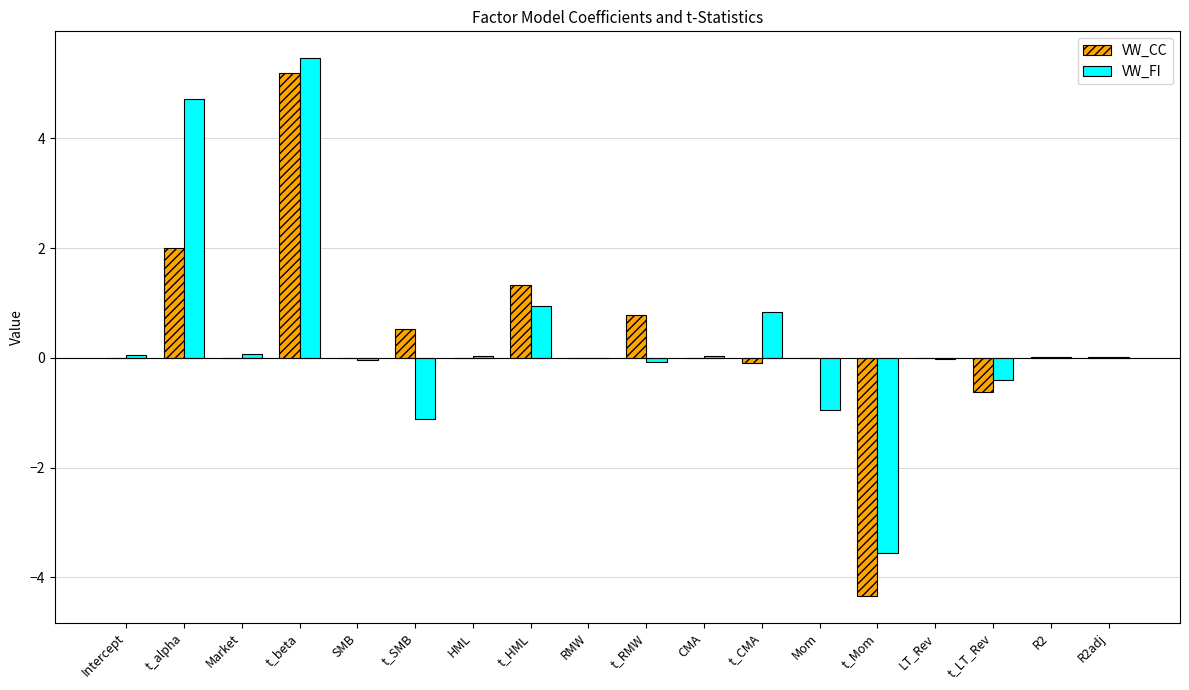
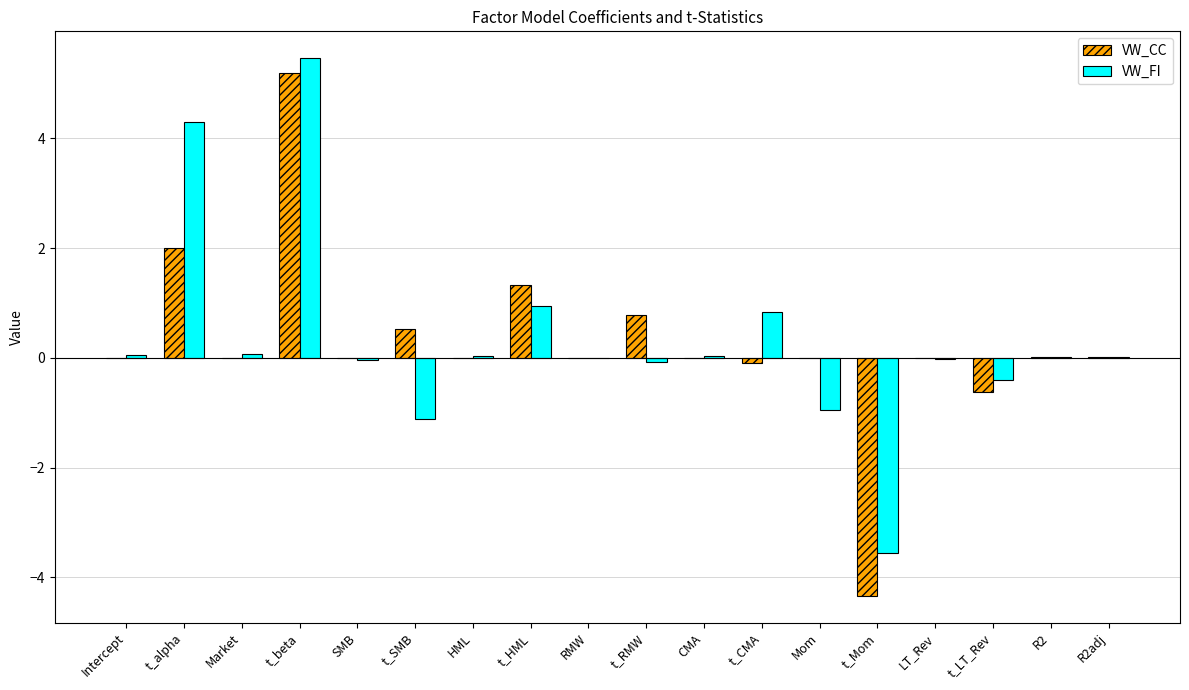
  {
    "VW_CC": {
      "t_alpha": 2.0,
      "t_beta": 5.2,
      "t_SMB": 0.5,
      "t_HML": 1.3,
      "t_RMW": 0.8,
      "t_CMA": -0.1,
      "t_Mom": -4.3,
      "t_LT_Rev": -0.6
    },
    "VW_FI": {
      "Intercept": 0.0,
-     "t_alpha": 4.7,
+     "t_alpha": 4.3,
      "Market": 0.1,
      "t_beta": 5.5,
      "t_SMB": -1.1,
      "t_HML": 0.9,
      "t_RMW": -0.1,
      "t_CMA": 0.8,
      "Mom": -1.0,
      "t_Mom": -3.5,
      "t_LT_Rev": -0.4
    }
  }
